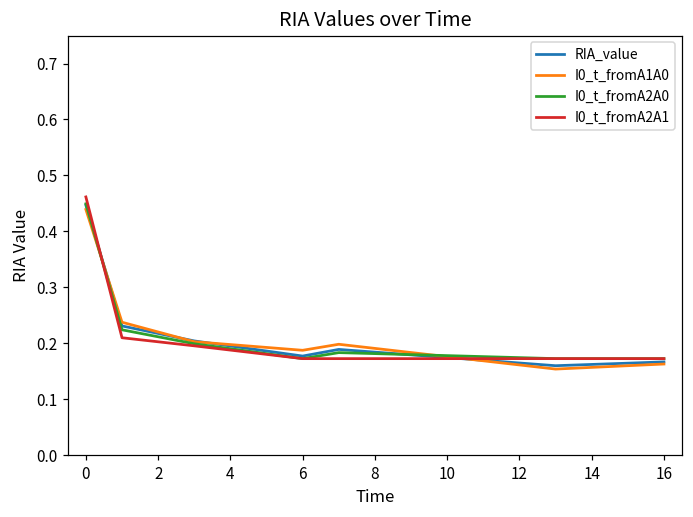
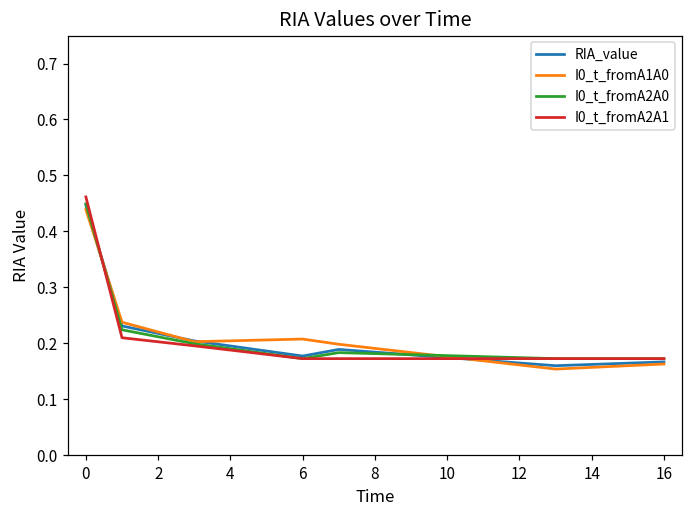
  {
    "I0_t_fromA1A0": {
      "0": 0.44,
-     "6": 0.19
+     "6": 0.21
    },
    "I0_t_fromA2A1": {
      "0": 0.46
    }
  }
